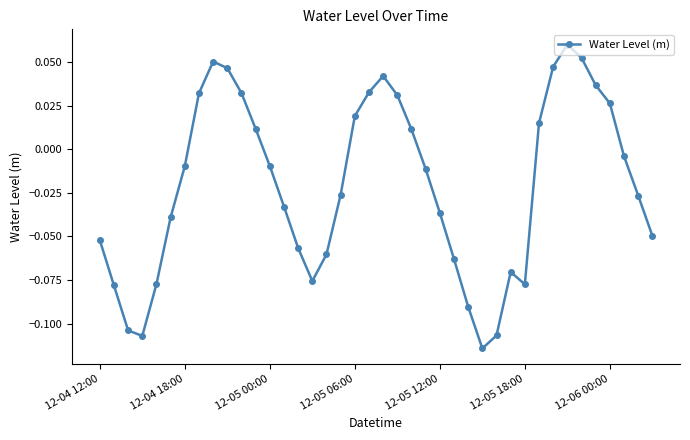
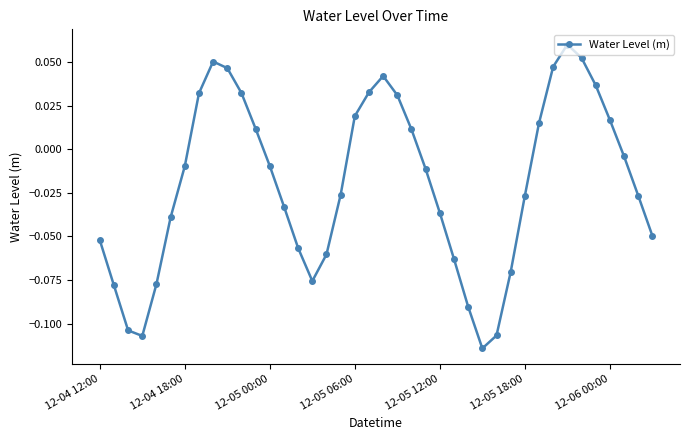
  {
    "12-04 12:00": -0.052,
    "12-04 18:00": -0.010,
    "12-05 00:00": -0.010,
    "12-05 06:00": 0.019,
    "12-05 12:00": -0.036,
-   "12-05 18:00": -0.077,
-   "12-06 00:00": 0.026
+   "12-05 18:00": -0.027,
+   "12-06 00:00": 0.017
  }
